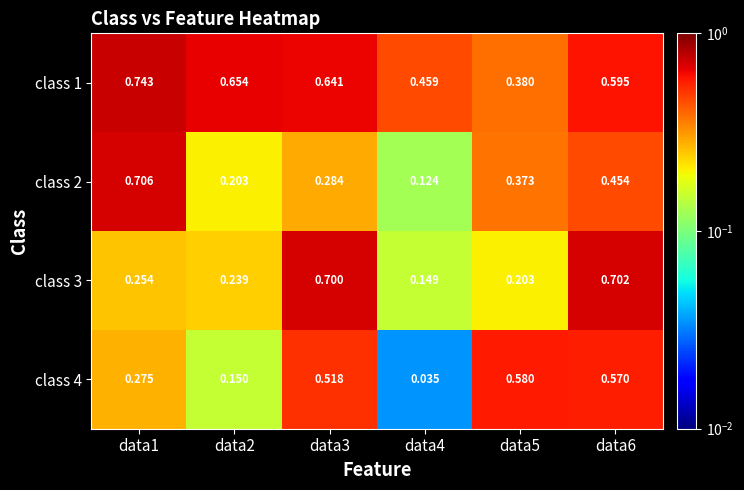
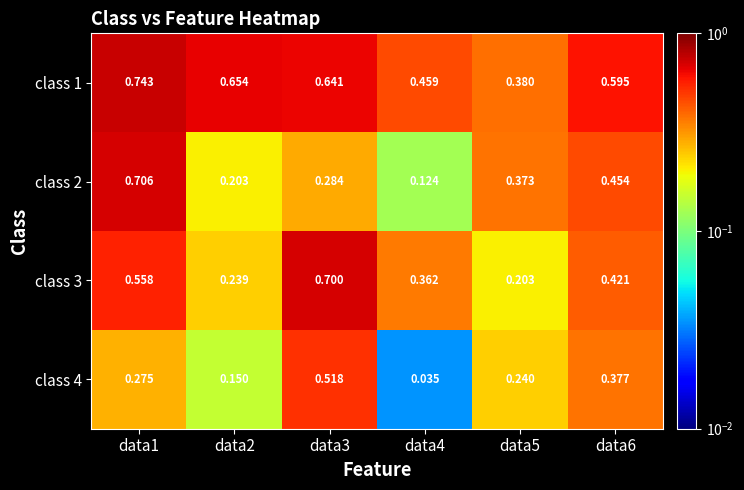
  {
    "class 1": {
      "data1": 0.743,
      "data2": 0.654,
      "data3": 0.641,
      "data4": 0.459,
      "data5": 0.380,
      "data6": 0.595
    },
    "class 2": {
      "data1": 0.706,
      "data2": 0.203,
      "data3": 0.284,
      "data4": 0.124,
      "data5": 0.373,
      "data6": 0.454
    },
    "class 3": {
-     "data1": 0.254,
+     "data1": 0.558,
      "data2": 0.239,
      "data3": 0.700,
-     "data4": 0.149,
+     "data4": 0.362,
      "data5": 0.203,
-     "data6": 0.702
+     "data6": 0.421
    },
    "class 4": {
      "data1": 0.275,
      "data2": 0.150,
      "data3": 0.518,
      "data4": 0.035,
-     "data5": 0.580,
-     "data6": 0.570
+     "data5": 0.240,
+     "data6": 0.377
    }
  }
